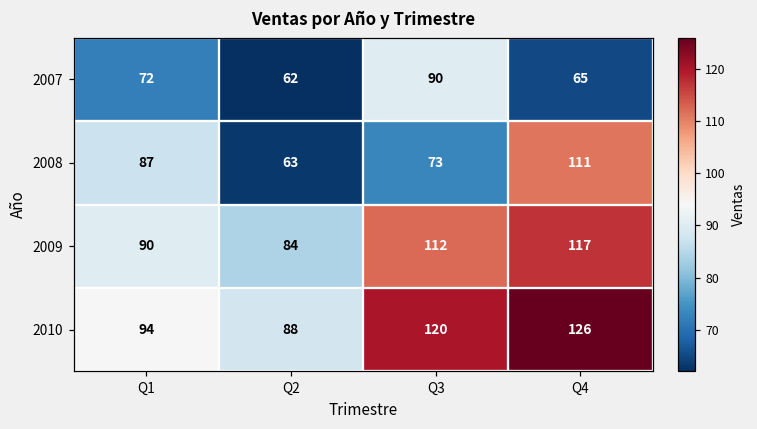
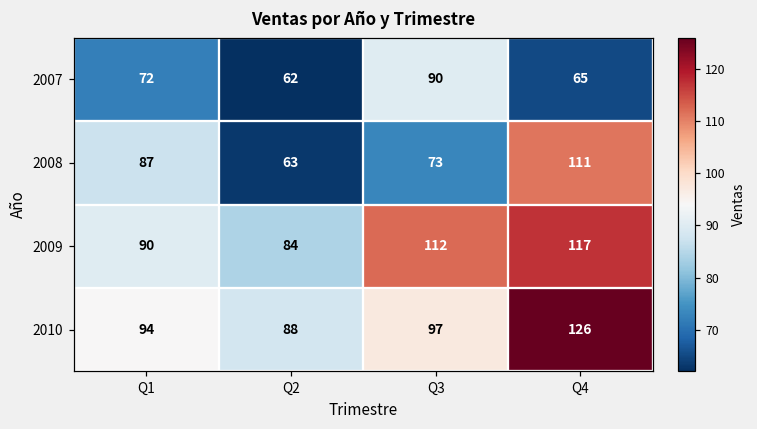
  {
    "2007": {
      "Q1": 72,
      "Q2": 62,
      "Q3": 90,
      "Q4": 65
    },
    "2008": {
      "Q1": 87,
      "Q2": 63,
      "Q3": 73,
      "Q4": 111
    },
    "2009": {
      "Q1": 90,
      "Q2": 84,
      "Q3": 112,
      "Q4": 117
    },
    "2010": {
      "Q1": 94,
      "Q2": 88,
-     "Q3": 120,
+     "Q3": 97,
      "Q4": 126
    }
  }
